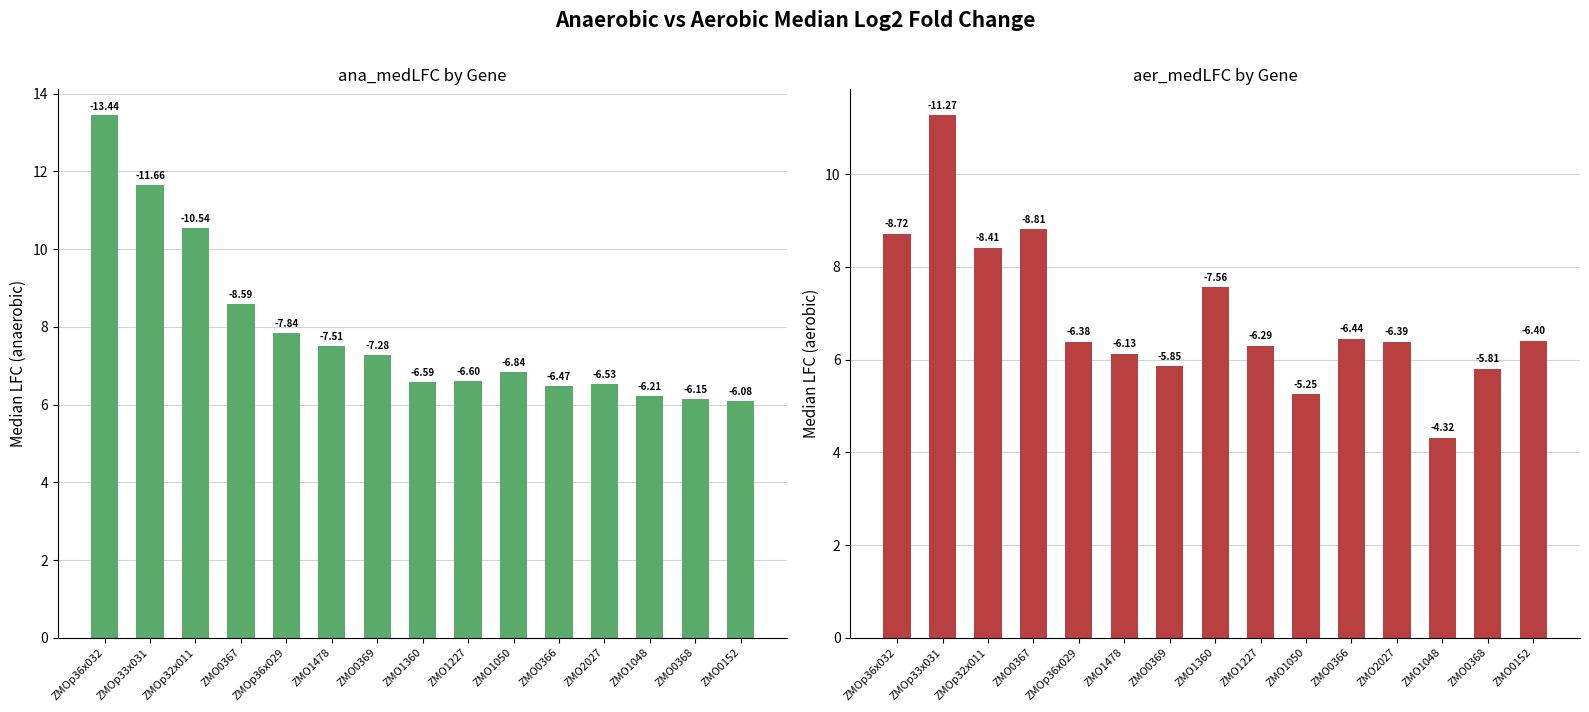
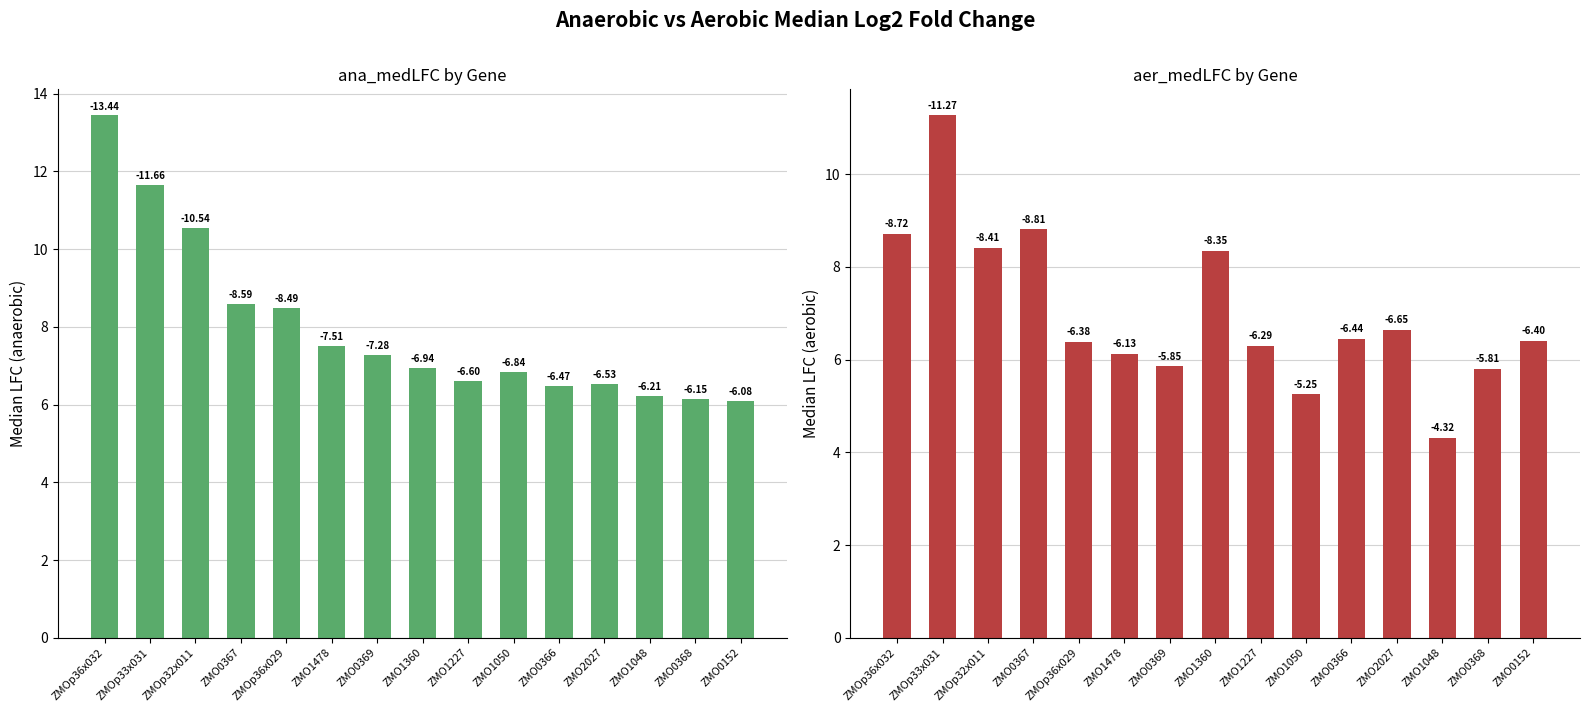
  {
    "ana_medLFC by Gene": {
-     "ZMOp36x029": -7.84,
-     "ZMO1360": -6.59
+     "ZMOp36x029": -8.49,
+     "ZMO1360": -6.94
    },
    "aer_medLFC by Gene": {
-     "ZMO1360": -7.56,
-     "ZMO2027": -6.39
+     "ZMO1360": -8.35,
+     "ZMO2027": -6.65
    }
  }
